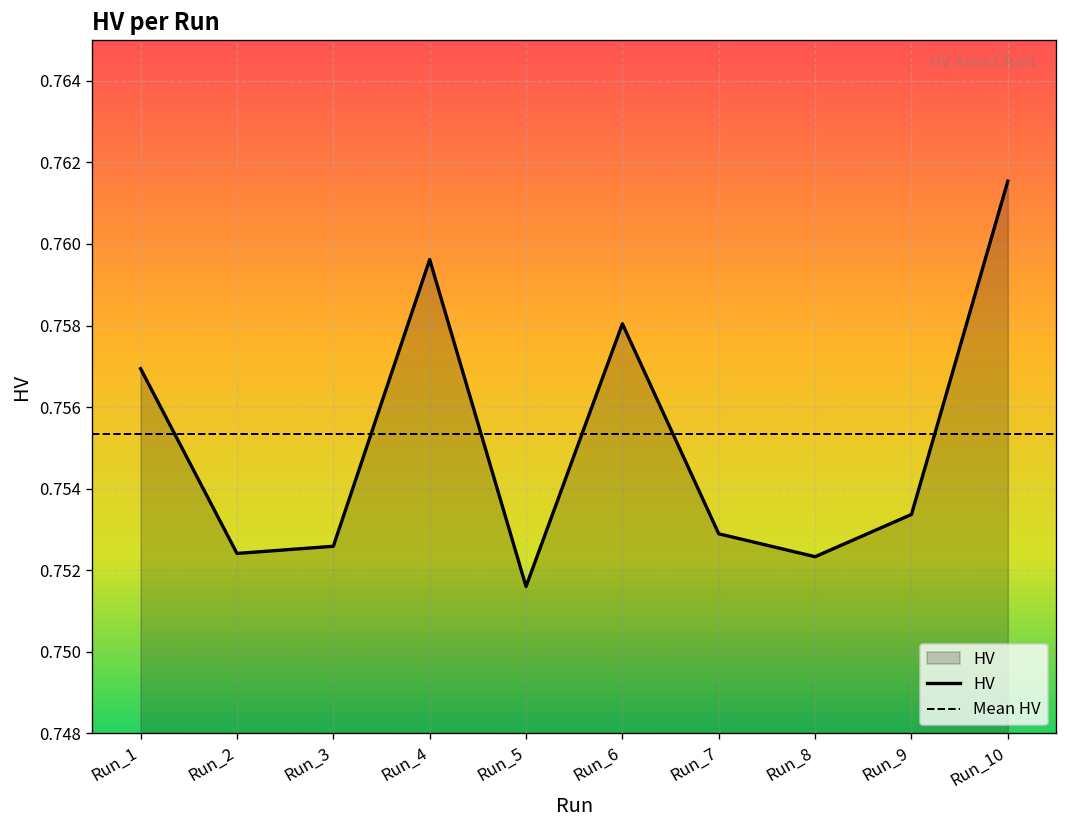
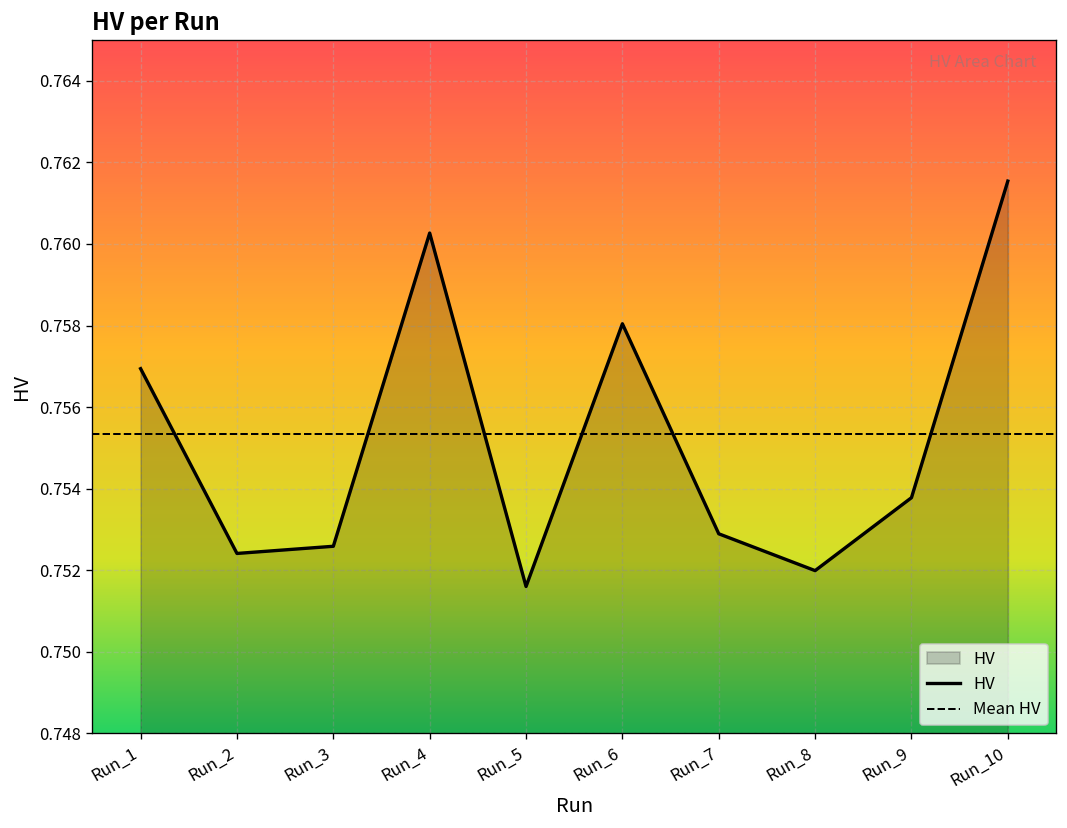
  {
    "Run_1": 0.7569,
    "Run_2": 0.7524,
    "Run_3": 0.7526,
-   "Run_4": 0.7596,
+   "Run_4": 0.7603,
    "Run_5": 0.7516,
    "Run_6": 0.7580,
    "Run_7": 0.7529,
-   "Run_8": 0.7523,
-   "Run_9": 0.7534,
+   "Run_8": 0.7520,
+   "Run_9": 0.7538,
    "Run_10": 0.7615
  }
